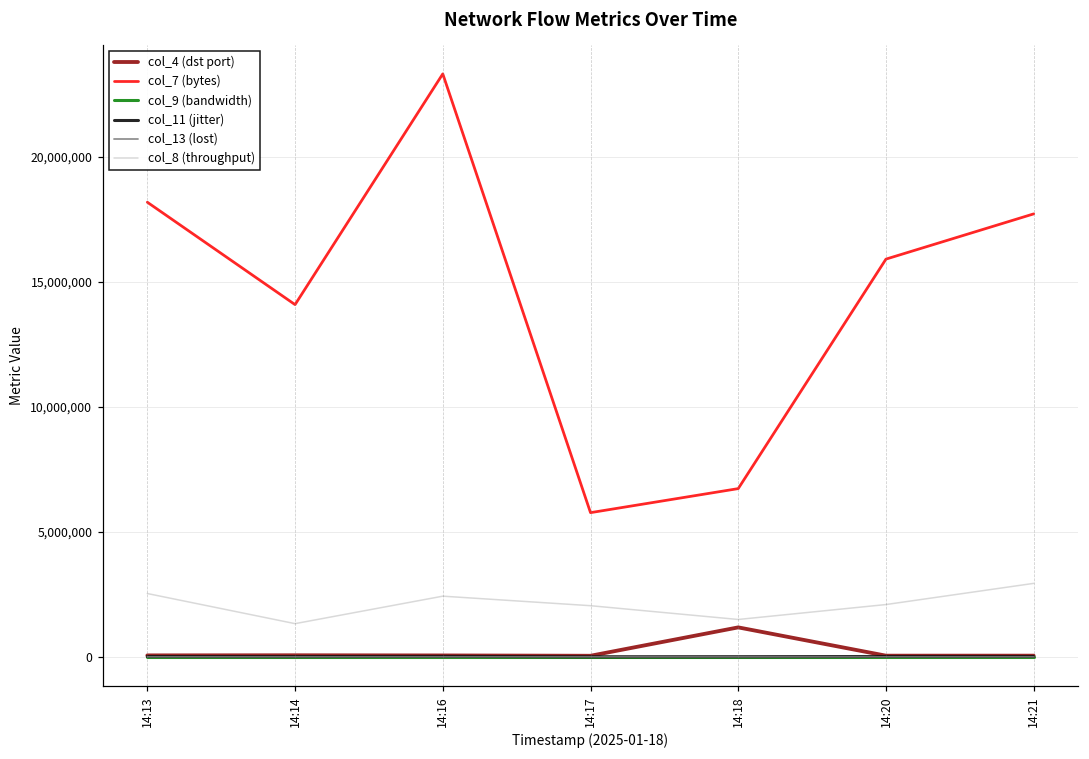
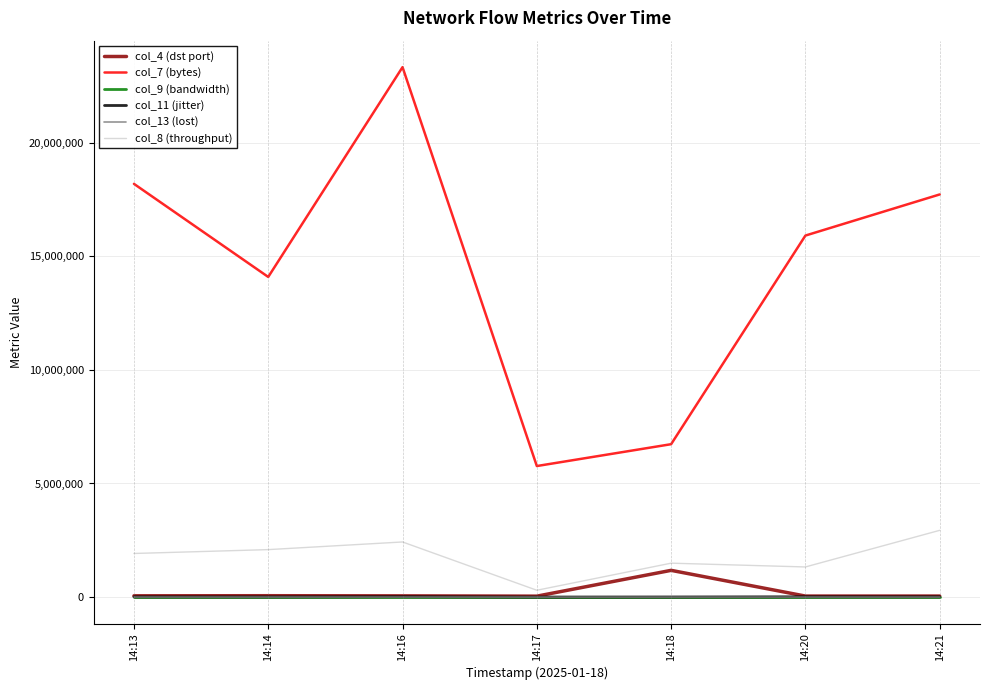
  {
    "col_4 (dst port)": {
      "14:18": "1,200,000"
    },
    "col_7 (bytes)": {
      "14:13": "18,200,000",
      "14:14": "14,100,000",
      "14:16": "23,300,000",
      "14:17": "5,800,000",
      "14:18": "6,700,000",
      "14:20": "15,900,000",
      "14:21": "17,700,000"
    },
    "col_13 (lost)": {
      "14:18": "0"
    },
    "col_8 (throughput)": {
-     "14:13": "2,500,000",
-     "14:14": "1,300,000",
+     "14:13": "1,900,000",
+     "14:14": "2,100,000",
      "14:16": "2,400,000",
-     "14:17": "2,000,000",
+     "14:17": "300,000",
      "14:18": "1,500,000",
-     "14:20": "2,100,000",
+     "14:20": "1,300,000",
      "14:21": "2,900,000"
    }
  }
